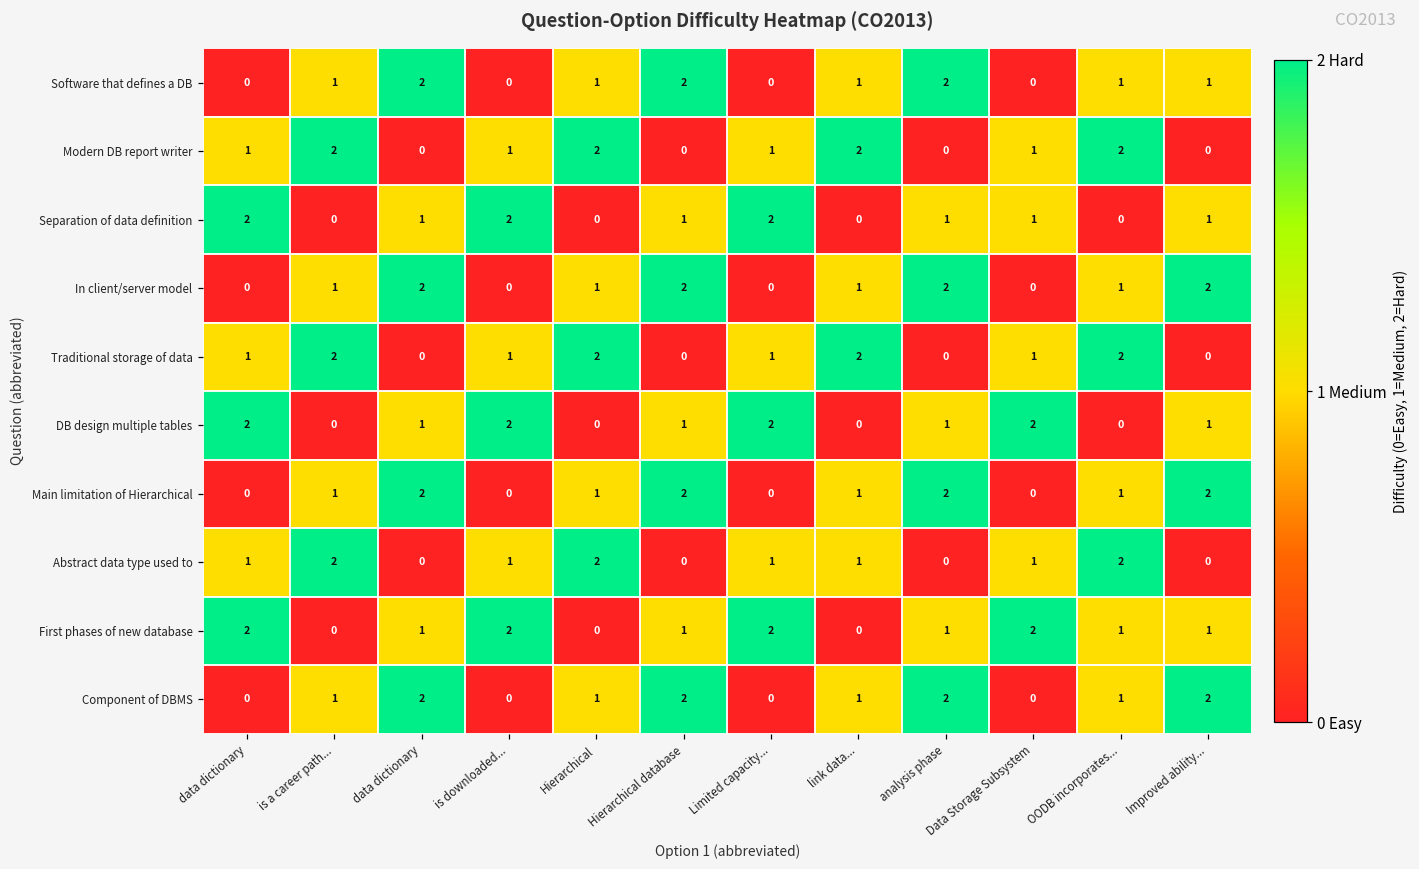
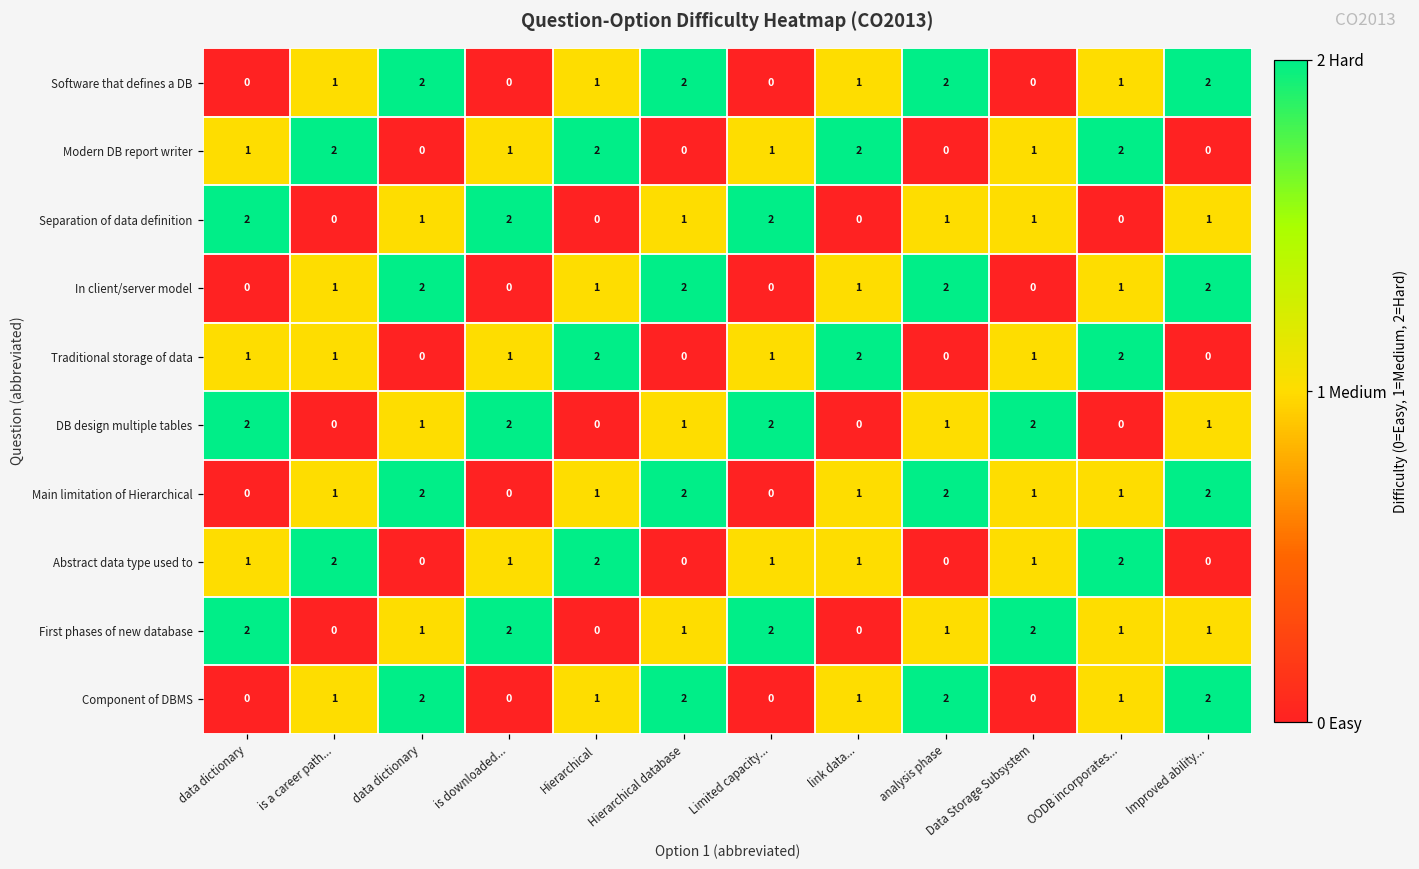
  {
    "Software that defines a DB": {
      "is a career path...": 1,
      "is downloaded...": 0,
      "Hierarchical": 1,
      "Hierarchical database": 2,
      "Limited capacity...": 0,
      "link data...": 1,
      "analysis phase": 2,
      "Data Storage Subsystem": 0,
      "OODB incorporates...": 1,
-     "Improved ability...": 1
+     "Improved ability...": 2
    },
    "Modern DB report writer": {
      "is a career path...": 2,
      "is downloaded...": 1,
      "Hierarchical": 2,
      "Hierarchical database": 0,
      "Limited capacity...": 1,
      "link data...": 2,
      "analysis phase": 0,
      "Data Storage Subsystem": 1,
      "OODB incorporates...": 2,
      "Improved ability...": 0
    },
    "Separation of data definition": {
      "is a career path...": 0,
      "is downloaded...": 2,
      "Hierarchical": 0,
      "Hierarchical database": 1,
      "Limited capacity...": 2,
      "link data...": 0,
      "analysis phase": 1,
      "Data Storage Subsystem": 1,
      "OODB incorporates...": 0,
      "Improved ability...": 1
    },
    "In client/server model": {
      "is a career path...": 1,
      "is downloaded...": 0,
      "Hierarchical": 1,
      "Hierarchical database": 2,
      "Limited capacity...": 0,
      "link data...": 1,
      "analysis phase": 2,
      "Data Storage Subsystem": 0,
      "OODB incorporates...": 1,
      "Improved ability...": 2
    },
    "Traditional storage of data": {
-     "is a career path...": 2,
+     "is a career path...": 1,
      "is downloaded...": 1,
      "Hierarchical": 2,
      "Hierarchical database": 0,
      "Limited capacity...": 1,
      "link data...": 2,
      "analysis phase": 0,
      "Data Storage Subsystem": 1,
      "OODB incorporates...": 2,
      "Improved ability...": 0
    },
    "DB design multiple tables": {
      "is a career path...": 0,
      "is downloaded...": 2,
      "Hierarchical": 0,
      "Hierarchical database": 1,
      "Limited capacity...": 2,
      "link data...": 0,
      "analysis phase": 1,
      "Data Storage Subsystem": 2,
      "OODB incorporates...": 0,
      "Improved ability...": 1
    },
    "Main limitation of Hierarchical": {
      "is a career path...": 1,
      "is downloaded...": 0,
      "Hierarchical": 1,
      "Hierarchical database": 2,
      "Limited capacity...": 0,
      "link data...": 1,
      "analysis phase": 2,
-     "Data Storage Subsystem": 0,
+     "Data Storage Subsystem": 1,
      "OODB incorporates...": 1,
      "Improved ability...": 2
    },
    "Abstract data type used to": {
      "is a career path...": 2,
      "is downloaded...": 1,
      "Hierarchical": 2,
      "Hierarchical database": 0,
      "Limited capacity...": 1,
      "link data...": 1,
      "analysis phase": 0,
      "Data Storage Subsystem": 1,
      "OODB incorporates...": 2,
      "Improved ability...": 0
    },
    "First phases of new database": {
      "is a career path...": 0,
      "is downloaded...": 2,
      "Hierarchical": 0,
      "Hierarchical database": 1,
      "Limited capacity...": 2,
      "link data...": 0,
      "analysis phase": 1,
      "Data Storage Subsystem": 2,
      "OODB incorporates...": 1,
      "Improved ability...": 1
    },
    "Component of DBMS": {
      "is a career path...": 1,
      "is downloaded...": 0,
      "Hierarchical": 1,
      "Hierarchical database": 2,
      "Limited capacity...": 0,
      "link data...": 1,
      "analysis phase": 2,
      "Data Storage Subsystem": 0,
      "OODB incorporates...": 1,
      "Improved ability...": 2
    }
  }
